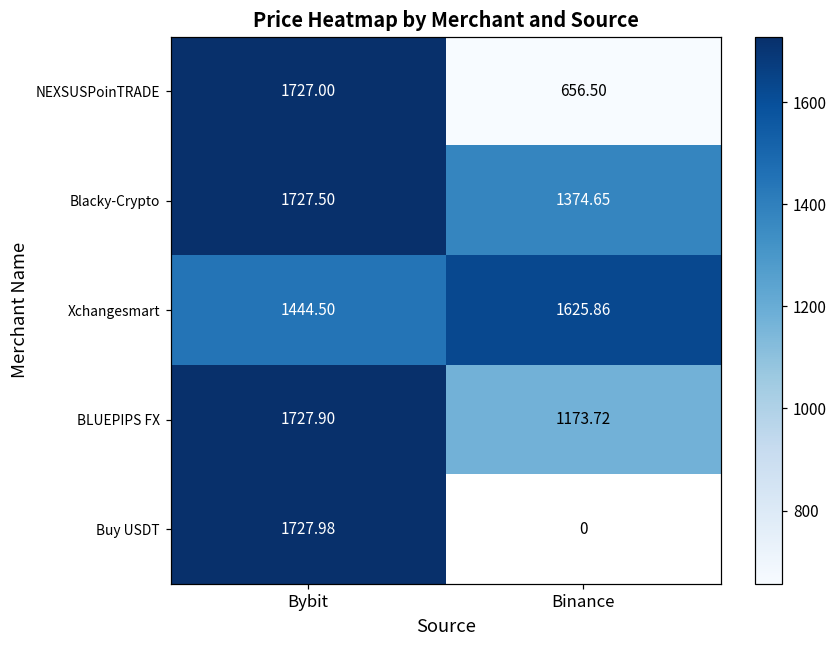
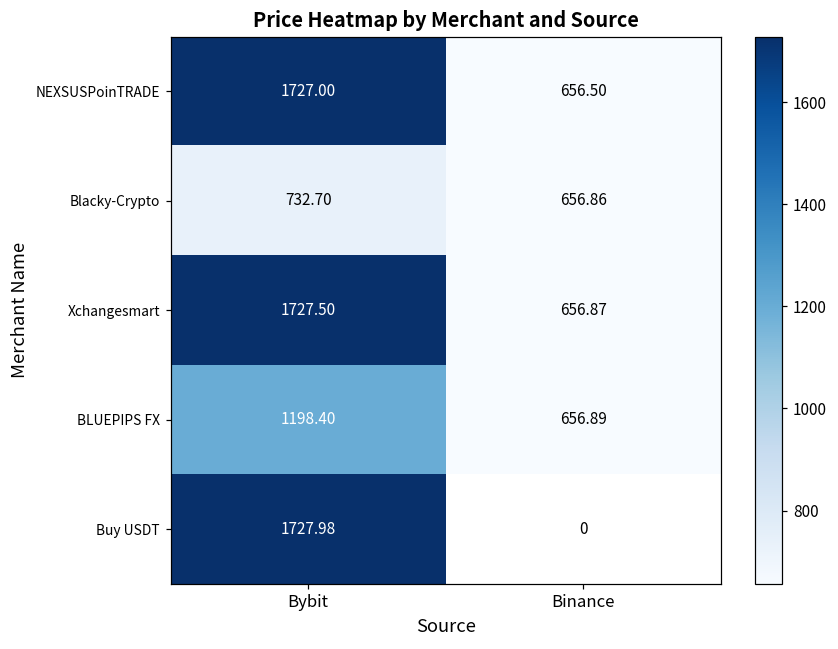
  {
    "NEXSUSPoinTRADE": {
      "Bybit": 1727.00,
      "Binance": 656.50
    },
    "Blacky-Crypto": {
-     "Bybit": 1727.50,
-     "Binance": 1374.65
+     "Bybit": 732.70,
+     "Binance": 656.86
    },
    "Xchangesmart": {
-     "Bybit": 1444.50,
-     "Binance": 1625.86
+     "Bybit": 1727.50,
+     "Binance": 656.87
    },
    "BLUEPIPS FX": {
-     "Bybit": 1727.90,
-     "Binance": 1173.72
+     "Bybit": 1198.40,
+     "Binance": 656.89
    },
    "Buy USDT": {
      "Bybit": 1727.98
    }
  }
